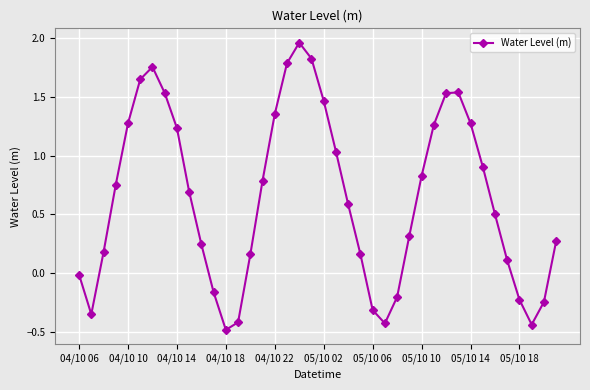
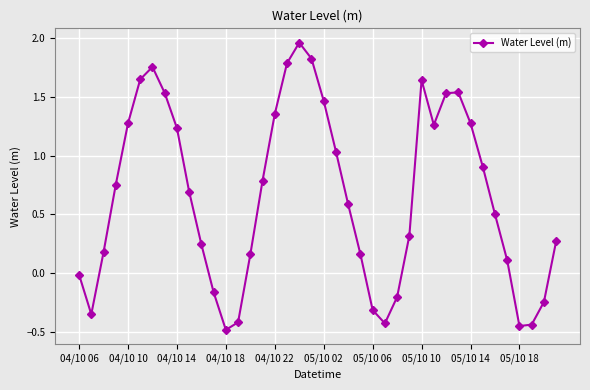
  {
    "04/10 06": -0.01,
    "04/10 10": 1.28,
    "04/10 14": 1.24,
    "04/10 18": -0.48,
    "04/10 22": 1.36,
    "05/10 02": 1.47,
    "05/10 06": -0.31,
-   "05/10 10": 0.83,
+   "05/10 10": 1.64,
    "05/10 14": 1.28,
-   "05/10 18": -0.23
+   "05/10 18": -0.45
  }
